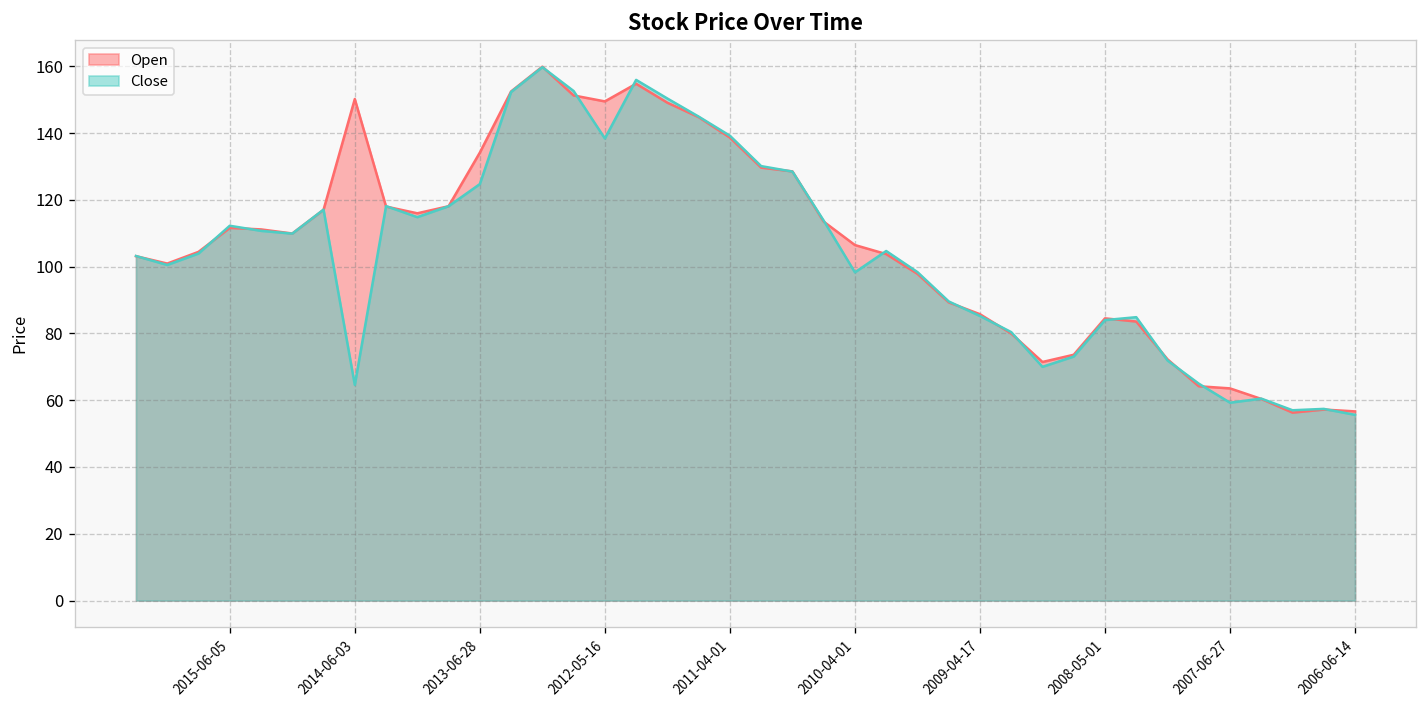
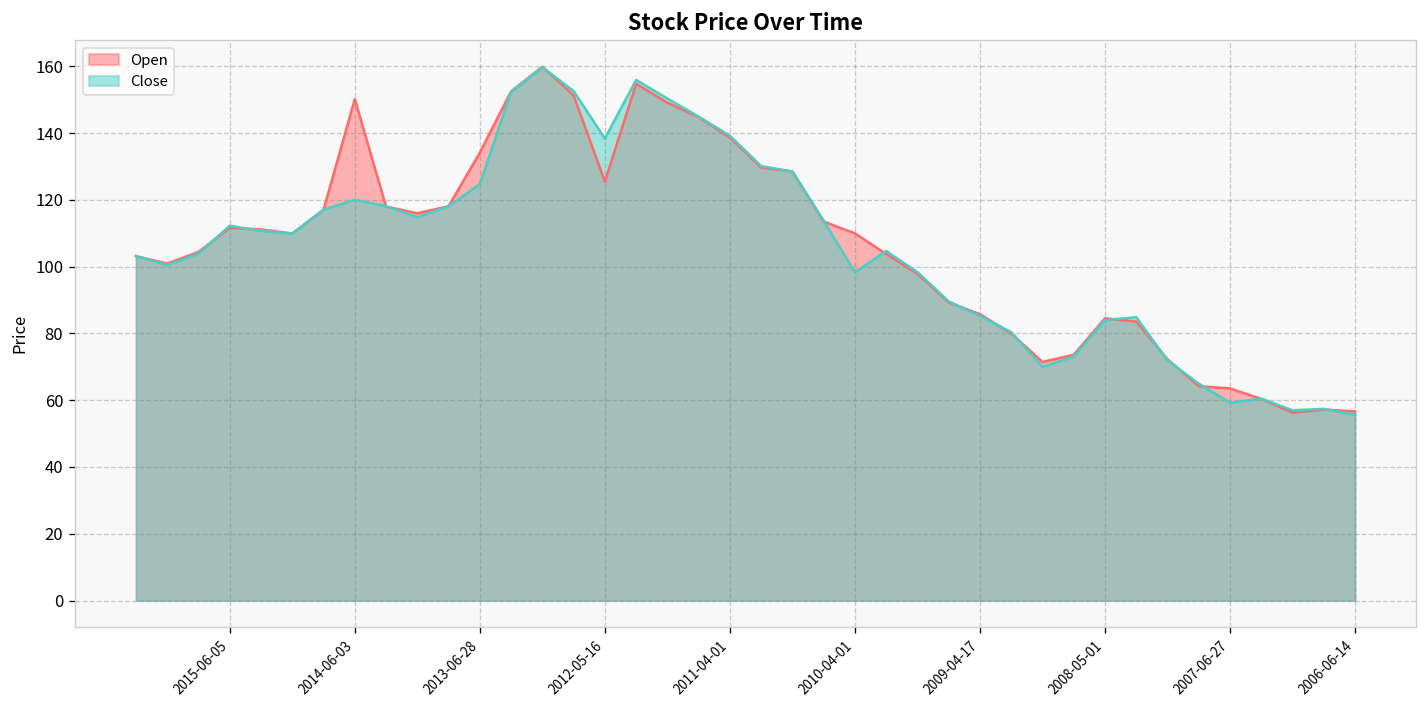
  {
    "Open": {
      "2014-06-03": 150,
      "2013-06-28": 134,
-     "2012-05-16": 149,
-     "2010-04-01": 106,
+     "2012-05-16": 125,
+     "2010-04-01": 110,
      "2007-06-27": 64,
      "2006-06-14": 57
    },
    "Close": {
-     "2014-06-03": 65,
+     "2014-06-03": 120,
      "2013-06-28": 125,
      "2012-05-16": 138,
      "2010-04-01": 98,
      "2007-06-27": 59,
      "2006-06-14": 56
    }
  }
